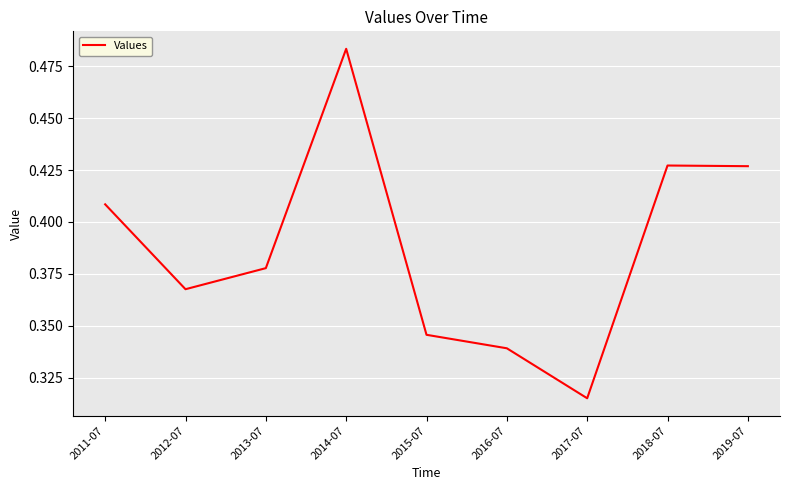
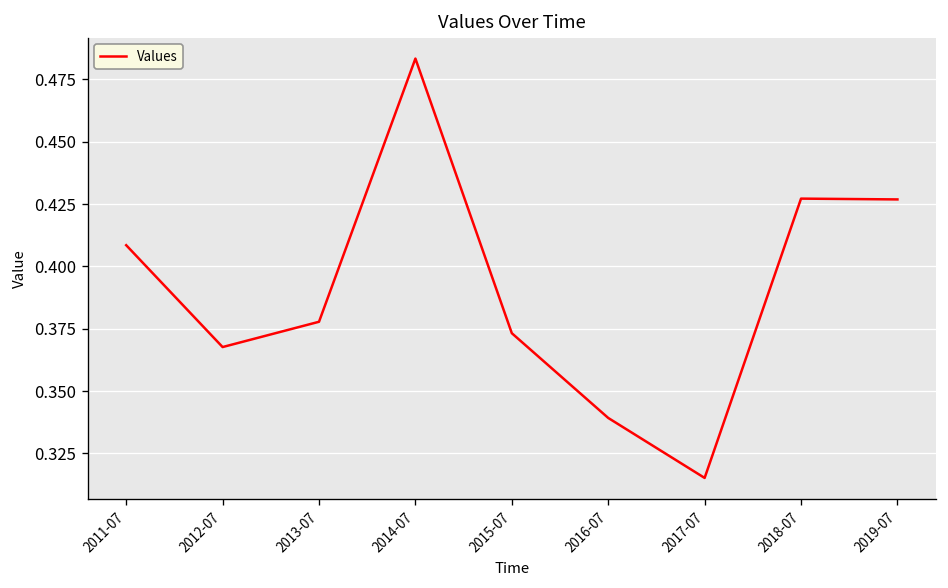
  {
    "2011-07": 0.409,
    "2012-07": 0.368,
    "2013-07": 0.378,
    "2014-07": 0.483,
-   "2015-07": 0.346,
+   "2015-07": 0.373,
    "2016-07": 0.339,
    "2017-07": 0.315,
    "2018-07": 0.427,
    "2019-07": 0.427
  }
